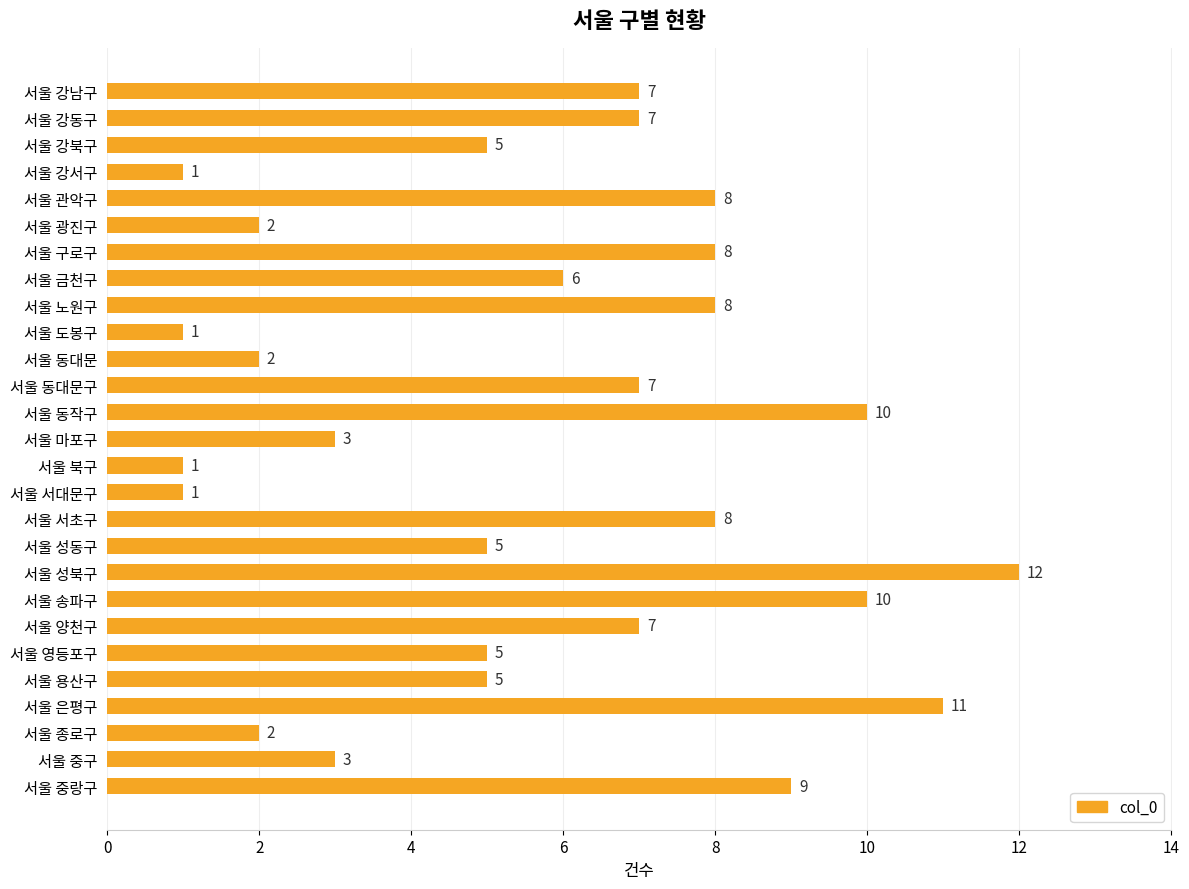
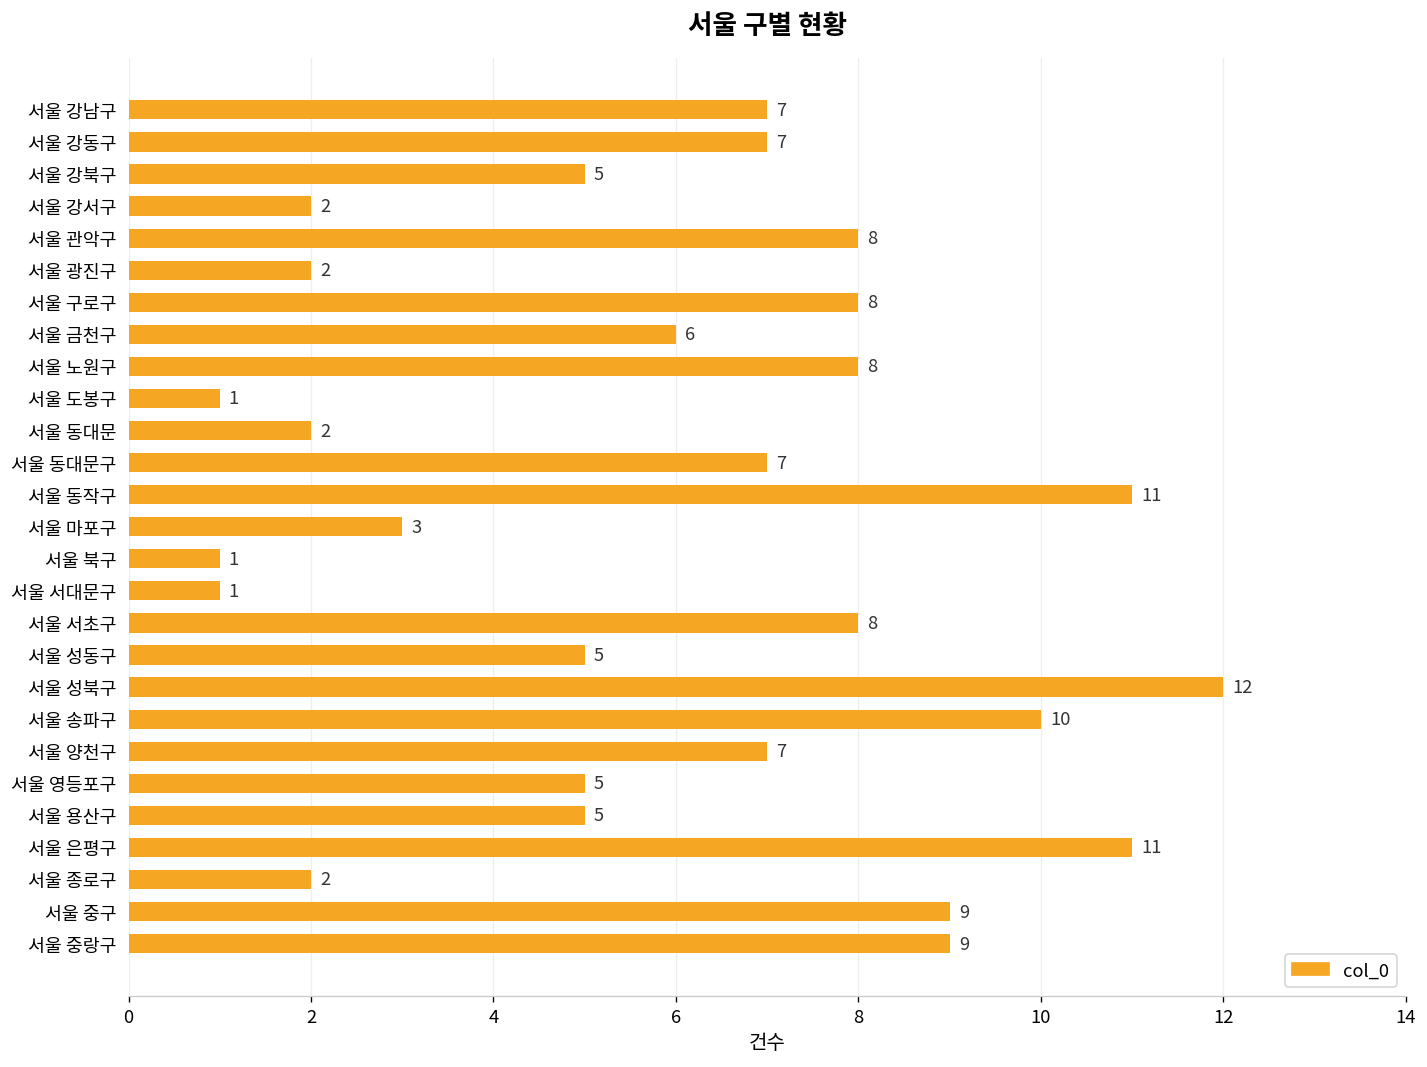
  {
    "서울 강남구": 7,
    "서울 강동구": 7,
    "서울 강북구": 5,
-   "서울 강서구": 1,
+   "서울 강서구": 2,
    "서울 관악구": 8,
    "서울 광진구": 2,
    "서울 구로구": 8,
    "서울 금천구": 6,
    "서울 노원구": 8,
    "서울 도봉구": 1,
    "서울 동대문": 2,
    "서울 동대문구": 7,
-   "서울 동작구": 10,
+   "서울 동작구": 11,
    "서울 마포구": 3,
    "서울 북구": 1,
    "서울 서대문구": 1,
    "서울 서초구": 8,
    "서울 성동구": 5,
    "서울 성북구": 12,
    "서울 송파구": 10,
    "서울 양천구": 7,
    "서울 영등포구": 5,
    "서울 용산구": 5,
    "서울 은평구": 11,
    "서울 종로구": 2,
-   "서울 중구": 3,
+   "서울 중구": 9,
    "서울 중랑구": 9
  }
